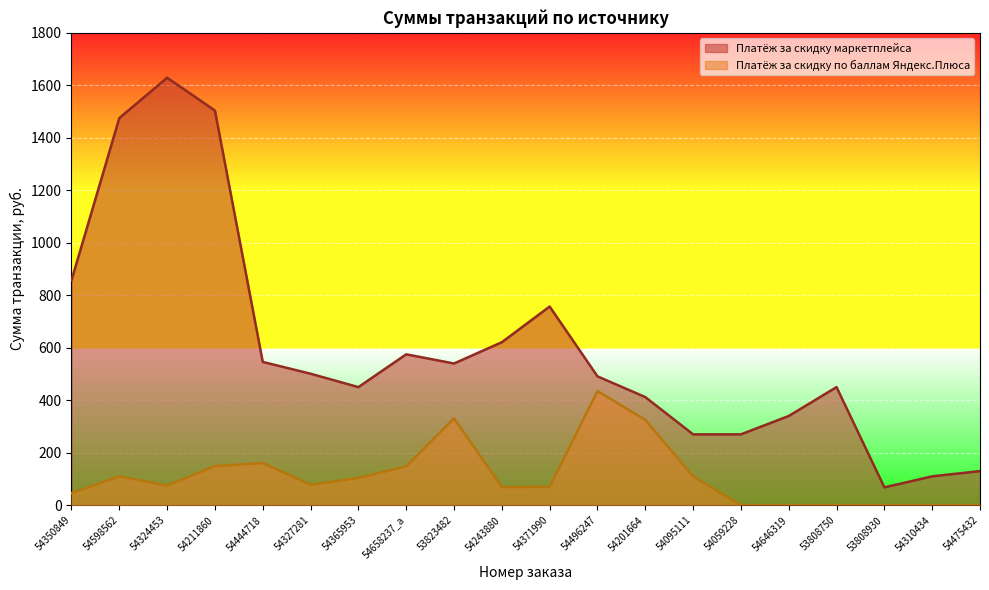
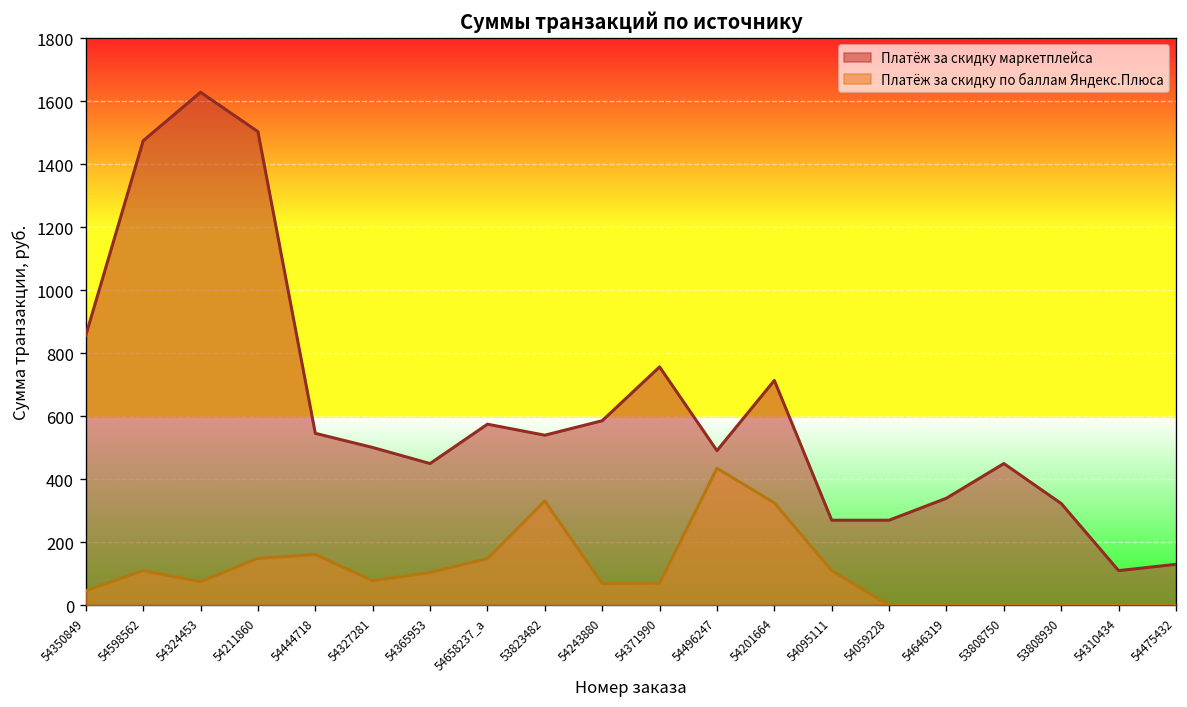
  {
    "Платёж за скидку маркетплейса": {
      "54350849": 860,
      "54598562": 1480,
      "54324453": 1630,
      "54211860": 1500,
      "54444718": 550,
      "54327281": 500,
      "54365953": 450,
      "54658237_a": 580,
      "53823482": 540,
-     "54243880": 620,
+     "54243880": 590,
      "54371990": 760,
      "54496247": 490,
-     "54201664": 410,
+     "54201664": 710,
      "54095111": 270,
      "54059228": 270,
      "54646319": 340,
      "53808750": 450,
-     "53808930": 70,
+     "53808930": 320,
      "54310434": 110,
      "54475432": 130
    },
    "Платёж за скидку по баллам Яндекс.Плюса": {
      "54350849": 50,
      "54598562": 110,
      "54324453": 80,
      "54211860": 150,
      "54444718": 160,
      "54327281": 80,
      "54365953": 100,
      "54658237_a": 150,
      "53823482": 330,
      "54243880": 70,
      "54371990": 70,
      "54496247": 440,
      "54201664": 330,
      "54095111": 110,
      "54059228": 0,
      "54646319": 0,
      "53808750": 0,
      "53808930": 0,
      "54310434": 0,
      "54475432": 0
    }
  }
